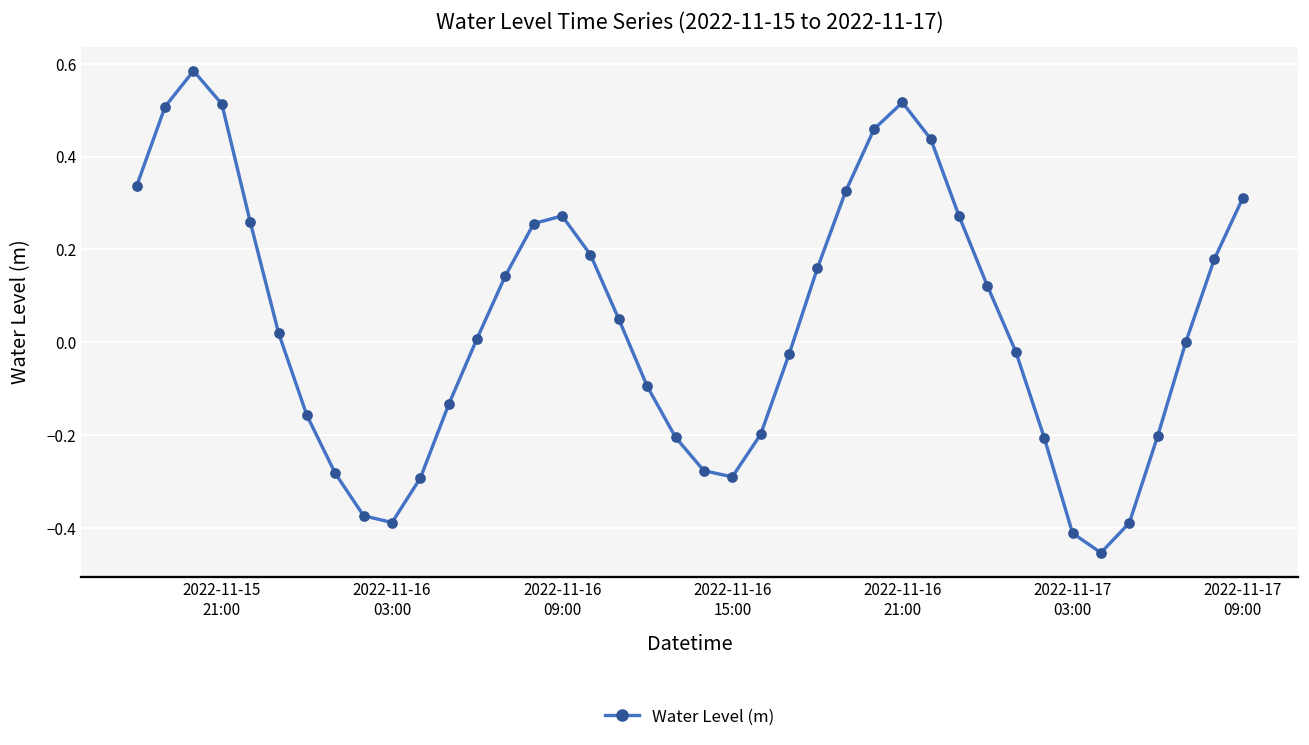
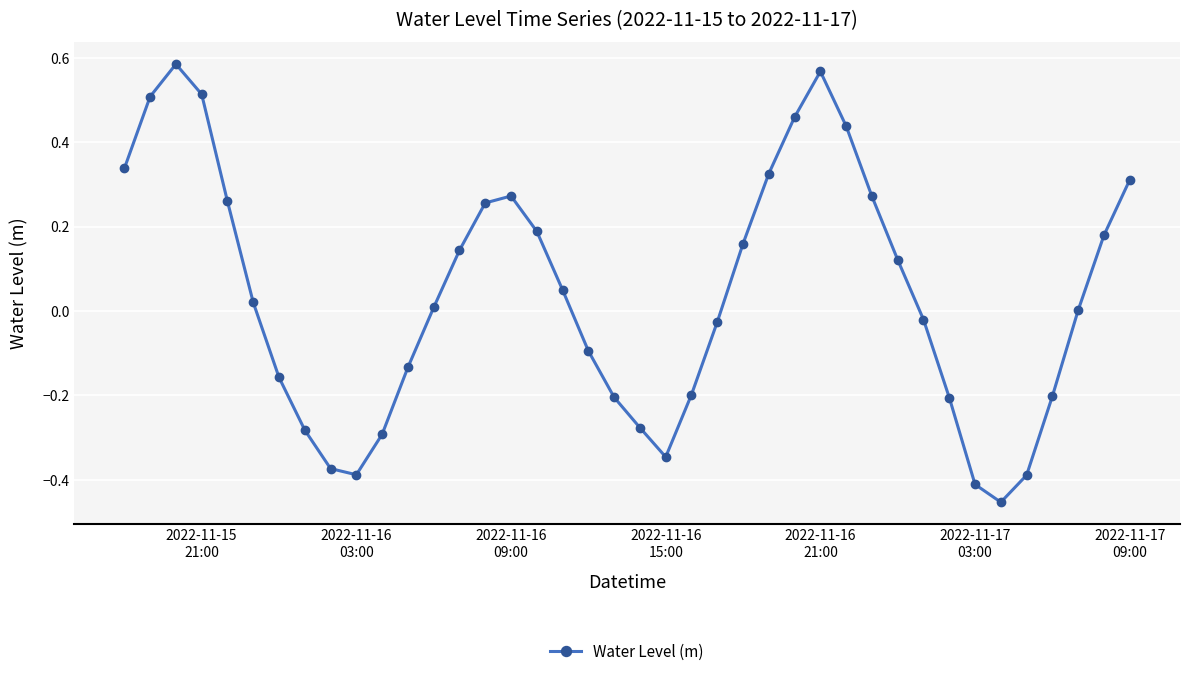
  {
    "2022-11-15 21:00": 0.51,
    "2022-11-16 03:00": -0.39,
    "2022-11-16 09:00": 0.27,
-   "2022-11-16 15:00": -0.29,
-   "2022-11-16 21:00": 0.52,
+   "2022-11-16 15:00": -0.35,
+   "2022-11-16 21:00": 0.57,
    "2022-11-17 03:00": -0.41,
    "2022-11-17 09:00": 0.31
  }
